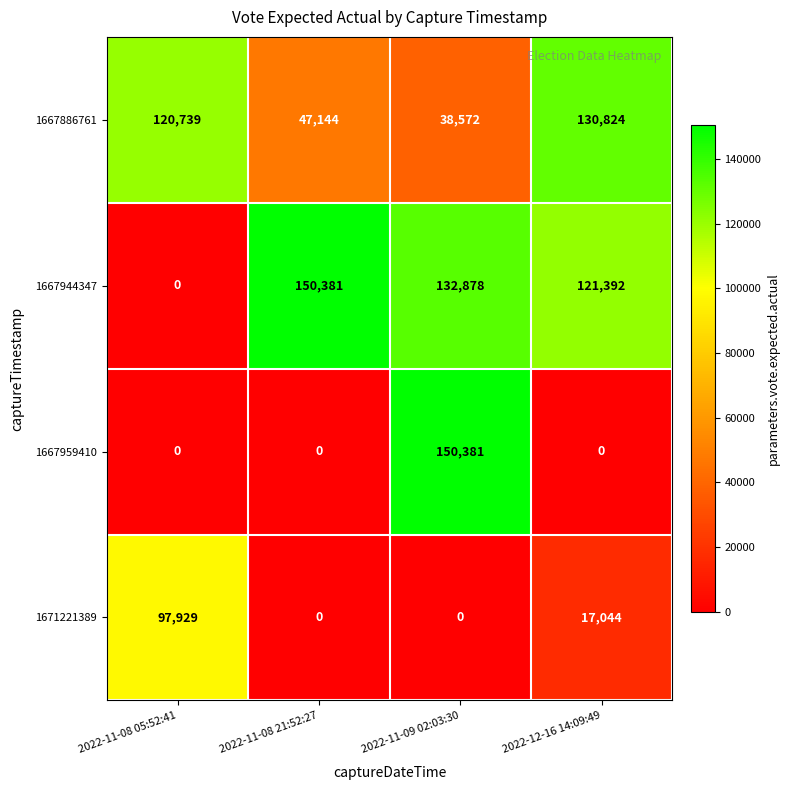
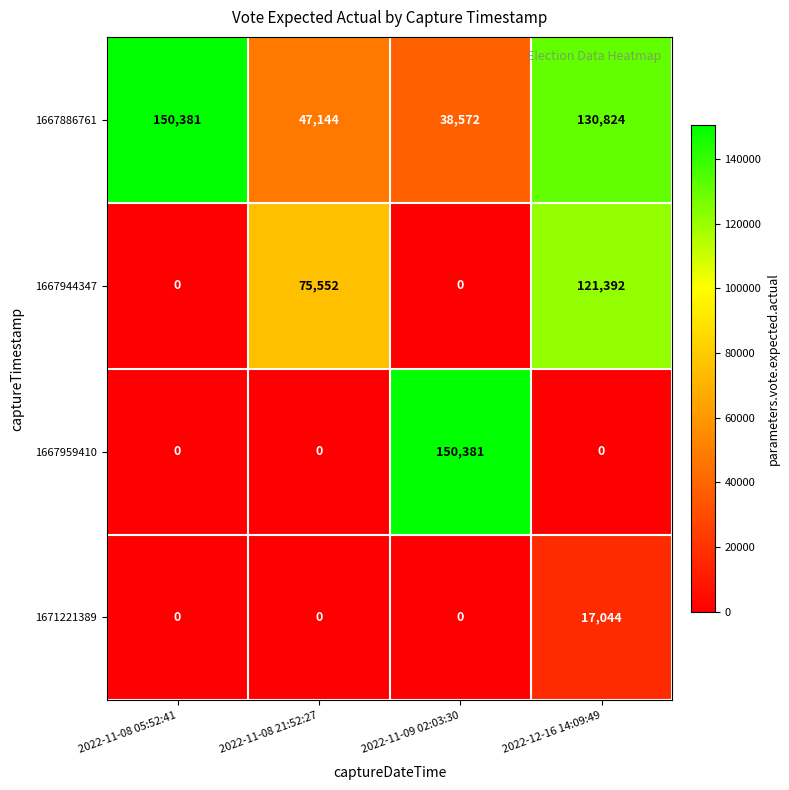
  {
    "1667886761": {
-     "2022-11-08 05:52:41": "120,739",
+     "2022-11-08 05:52:41": "150,381",
      "2022-11-08 21:52:27": "47,144",
      "2022-11-09 02:03:30": "38,572"
    },
    "1667944347": {
      "2022-11-08 05:52:41": "0",
-     "2022-11-08 21:52:27": "150,381",
-     "2022-11-09 02:03:30": "132,878",
+     "2022-11-08 21:52:27": "75,552",
+     "2022-11-09 02:03:30": "0",
      "2022-12-16 14:09:49": "121,392"
    },
    "1667959410": {
      "2022-11-08 05:52:41": "0",
      "2022-11-08 21:52:27": "0",
      "2022-11-09 02:03:30": "150,381",
      "2022-12-16 14:09:49": "0"
    },
    "1671221389": {
-     "2022-11-08 05:52:41": "97,929",
+     "2022-11-08 05:52:41": "0",
      "2022-11-08 21:52:27": "0",
      "2022-11-09 02:03:30": "0",
      "2022-12-16 14:09:49": "17,044"
    }
  }
